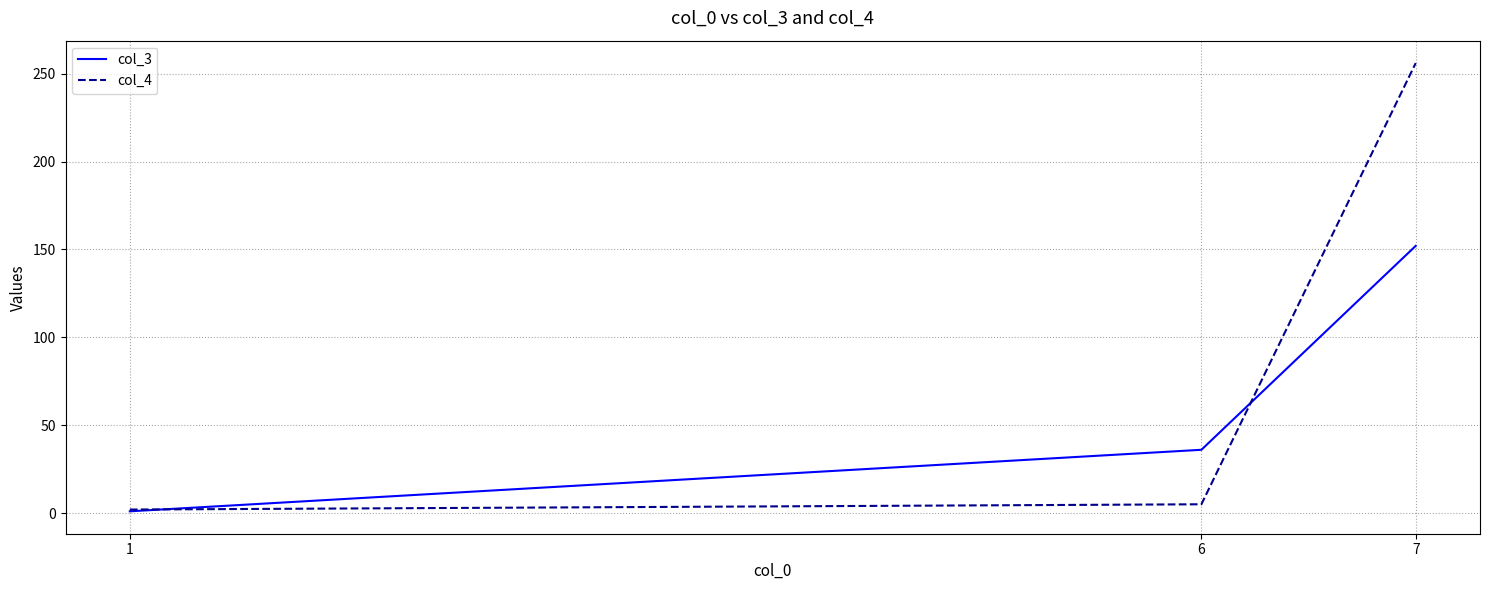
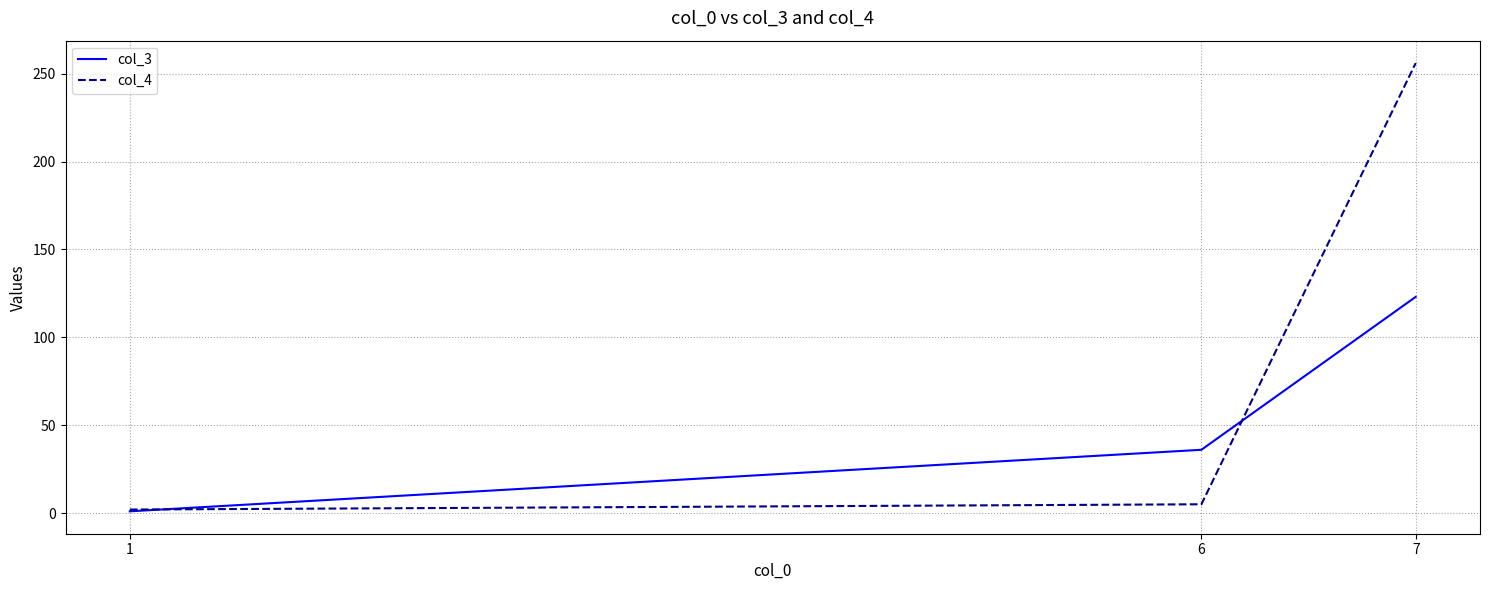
  {
    "col_3": {
      "6": 36,
-     "7": 152
+     "7": 123
    },
    "col_4": {
      "6": 5,
      "7": 256
    }
  }
